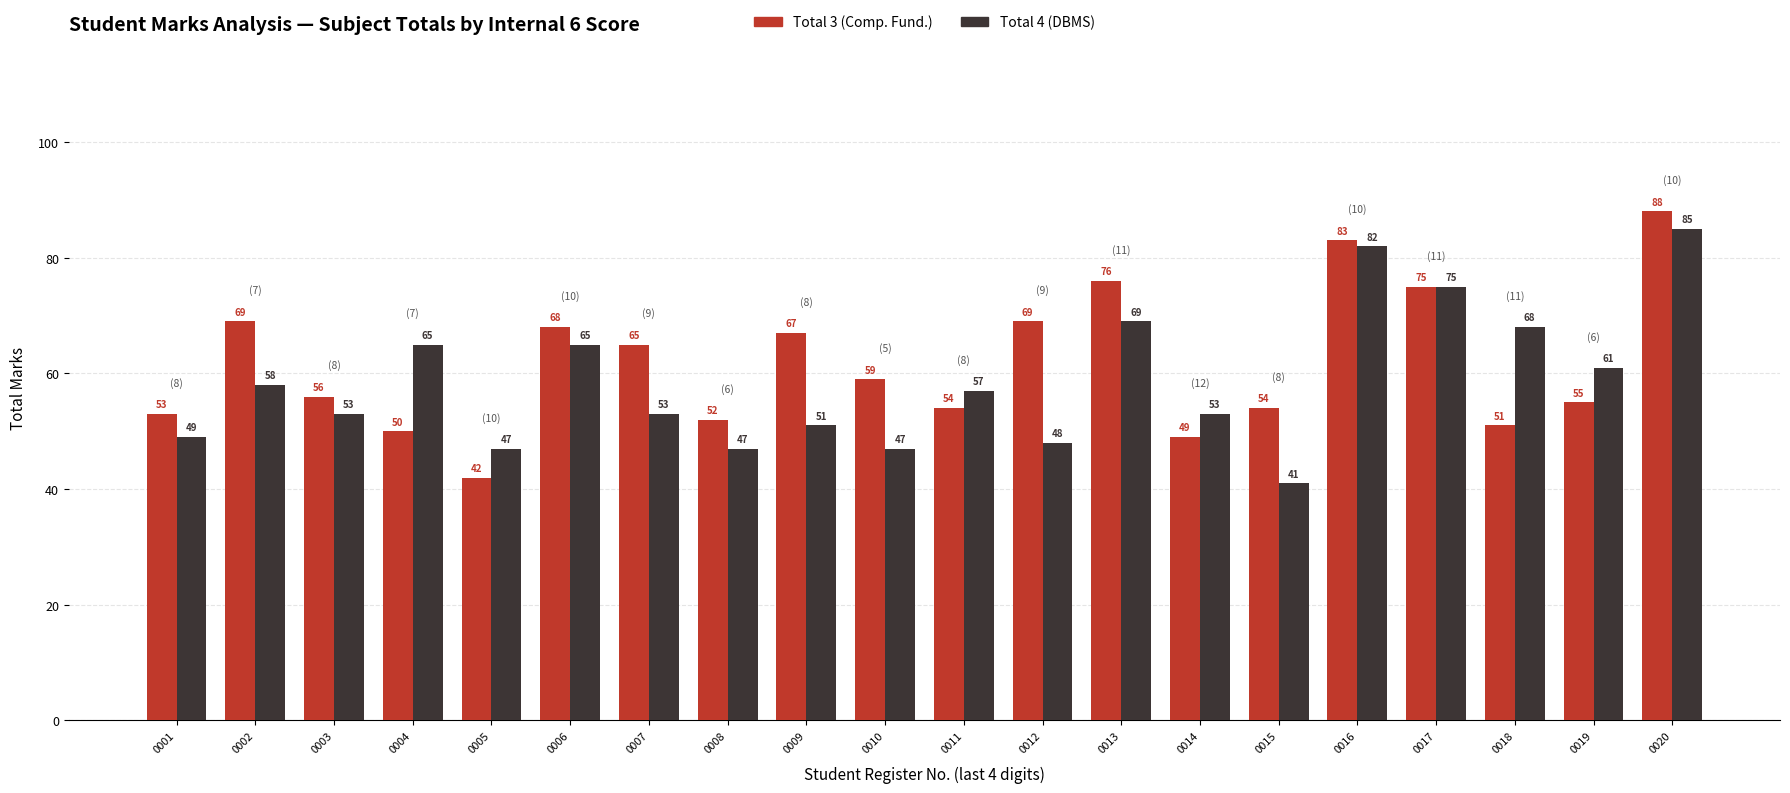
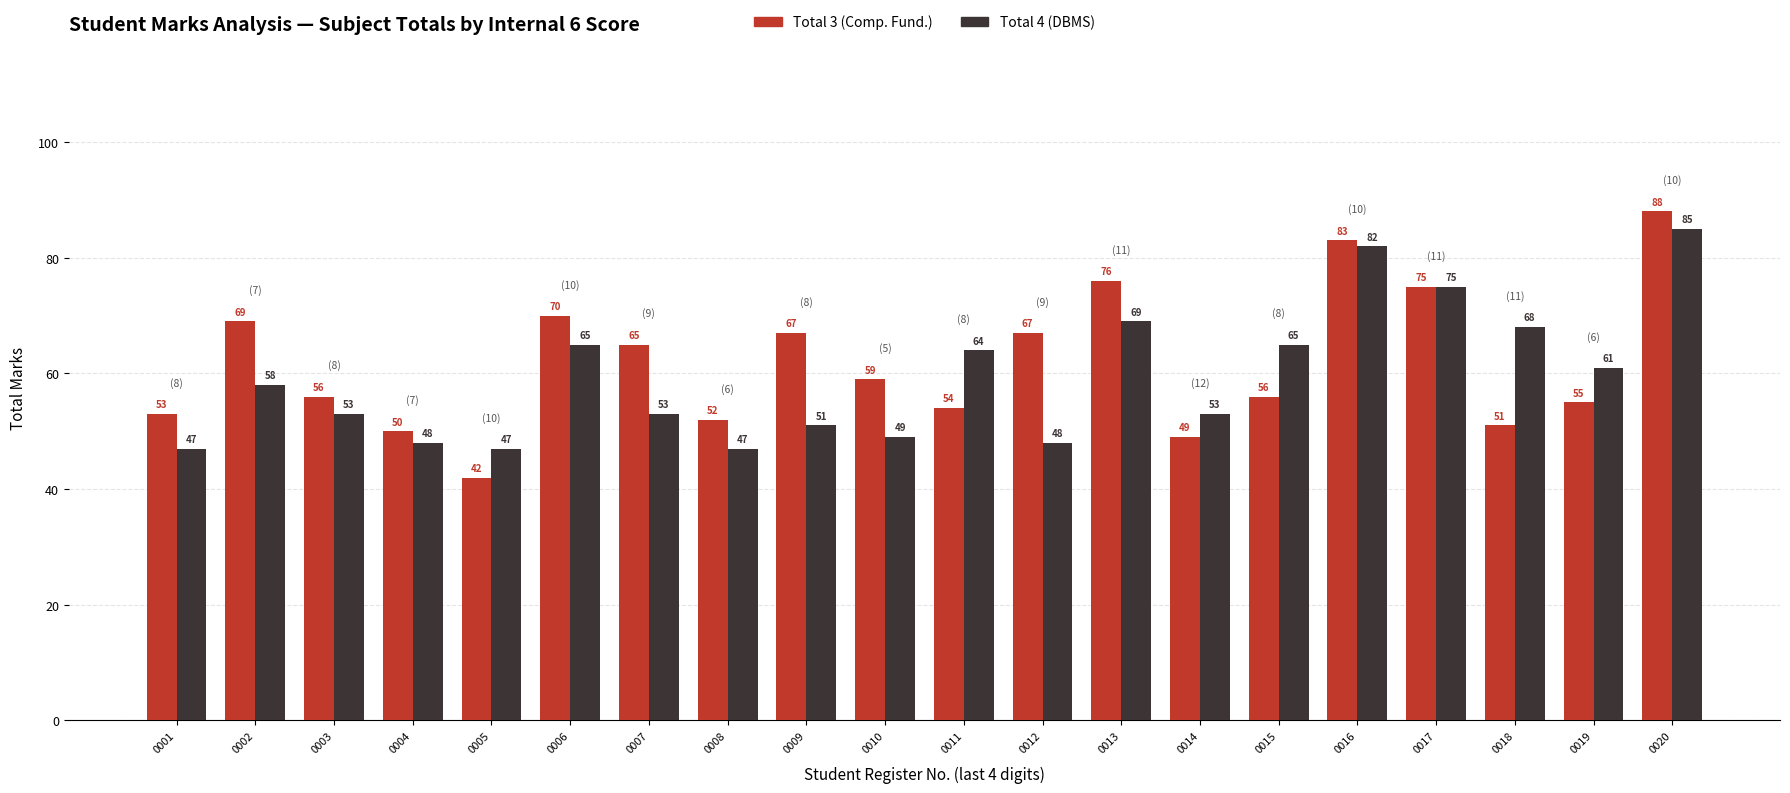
  {
    "Total 3 (Comp. Fund.)": {
      "0001": 53,
      "0002": 69,
      "0003": 56,
      "0004": 50,
      "0005": 42,
-     "0006": 68,
+     "0006": 70,
      "0007": 65,
      "0008": 52,
      "0009": 67,
      "0010": 59,
      "0011": 54,
-     "0012": 69,
+     "0012": 67,
      "0013": 76,
      "0014": 49,
-     "0015": 54,
+     "0015": 56,
      "0016": 83,
      "0017": 75,
      "0018": 51,
      "0019": 55,
      "0020": 88
    },
    "Total 4 (DBMS)": {
-     "0001": 49,
+     "0001": 47,
      "0002": 58,
      "0003": 53,
-     "0004": 65,
+     "0004": 48,
      "0005": 47,
      "0006": 65,
      "0007": 53,
      "0008": 47,
      "0009": 51,
-     "0010": 47,
-     "0011": 57,
+     "0010": 49,
+     "0011": 64,
      "0012": 48,
      "0013": 69,
      "0014": 53,
-     "0015": 41,
+     "0015": 65,
      "0016": 82,
      "0017": 75,
      "0018": 68,
      "0019": 61,
      "0020": 85
    }
  }
